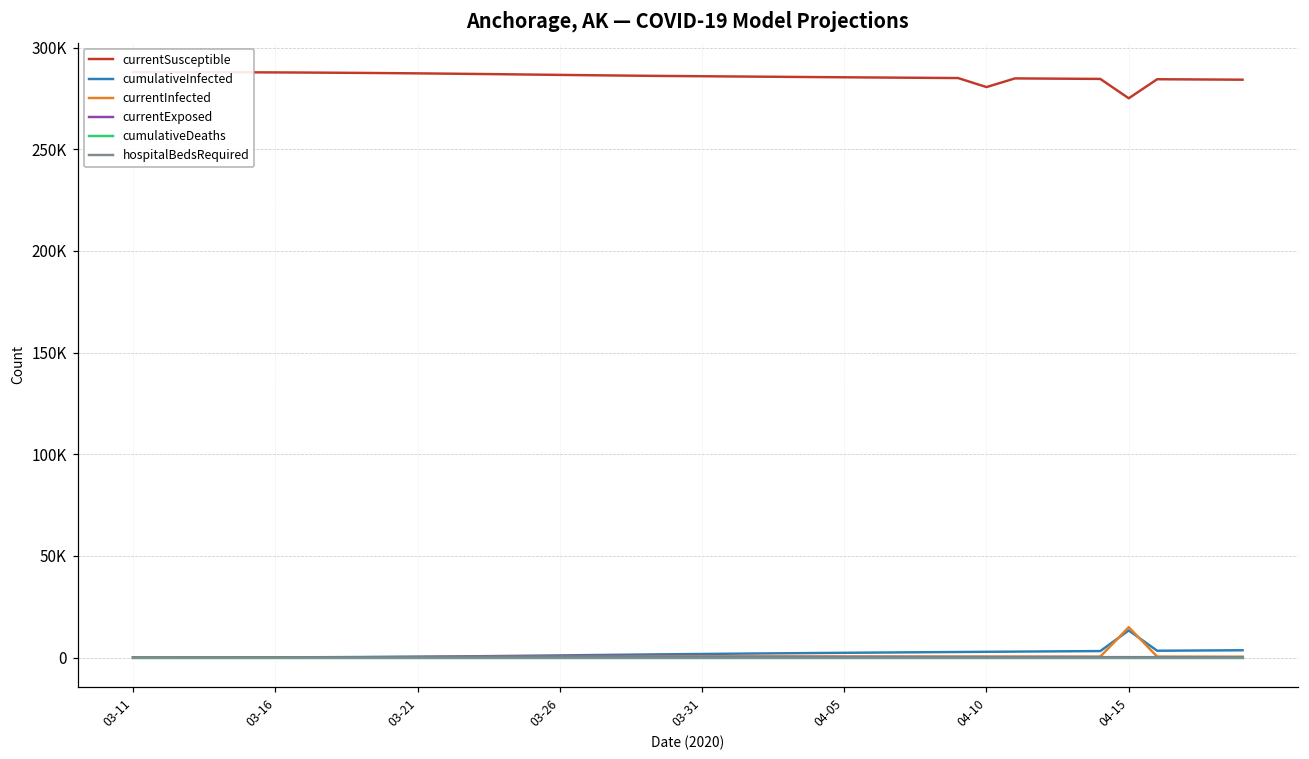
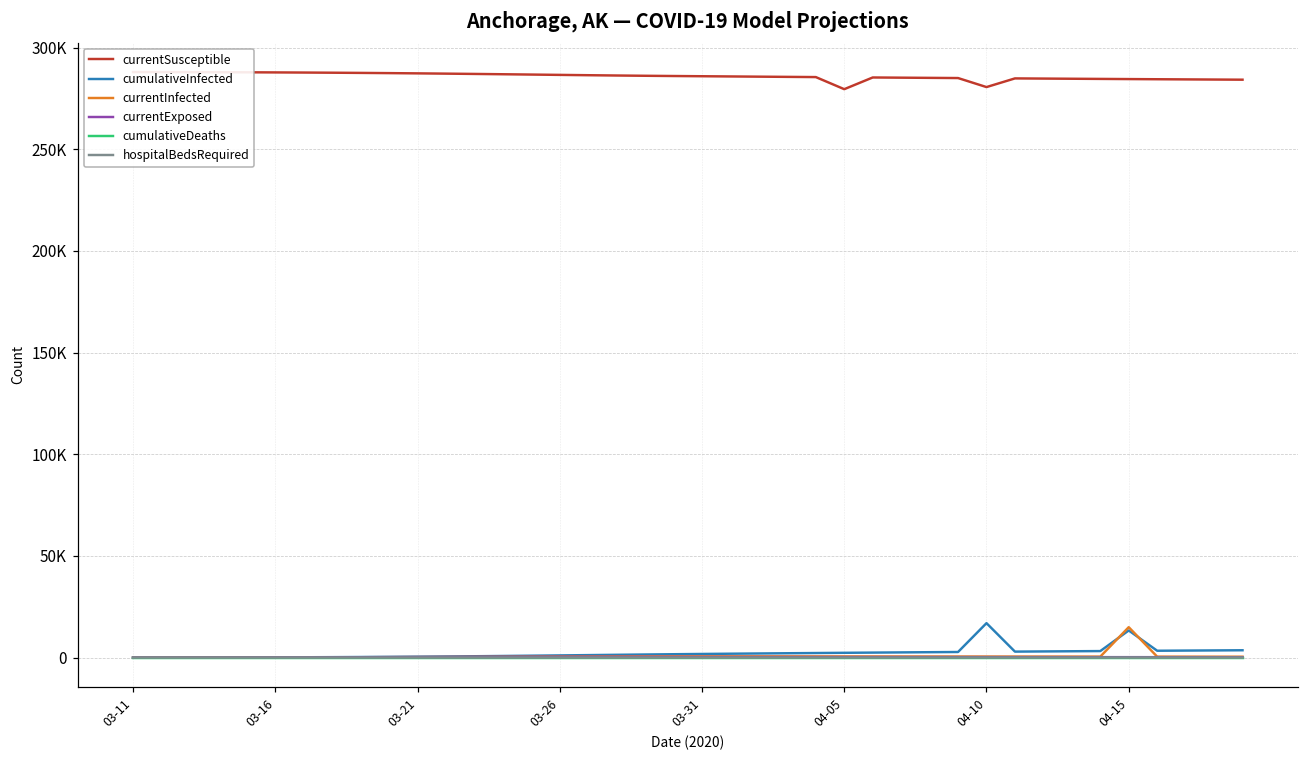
  {
    "currentSusceptible": {
      "03-16": 288000,
      "03-21": 287000,
      "03-26": 287000,
      "03-31": 286000,
-     "04-05": 285000,
+     "04-05": 280000,
      "04-10": 281000,
-     "04-15": 275000
+     "04-15": 284000
    },
    "cumulativeInfected": {
      "04-05": 2000,
-     "04-10": 3000,
+     "04-10": 17000,
      "04-15": 13000
    },
    "currentInfected": {
      "04-15": 15000
    }
  }
